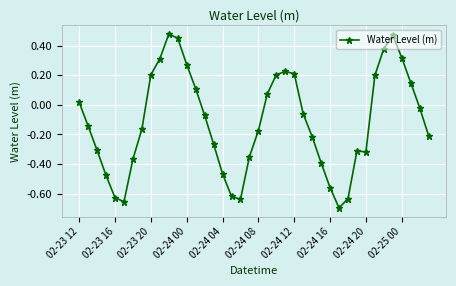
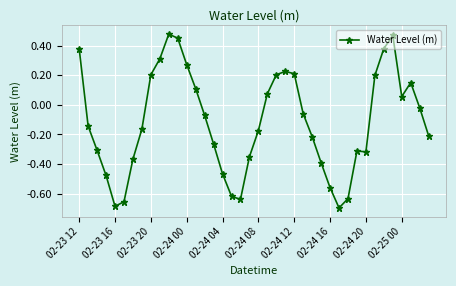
  {
-   "02-23 12": 0.02,
-   "02-23 16": -0.63,
+   "02-23 12": 0.38,
+   "02-23 16": -0.69,
    "02-23 20": 0.20,
    "02-24 00": 0.27,
    "02-24 04": -0.47,
    "02-24 08": -0.17,
    "02-24 12": 0.21,
    "02-24 16": -0.56,
    "02-24 20": -0.32,
-   "02-25 00": 0.32
+   "02-25 00": 0.06
  }
